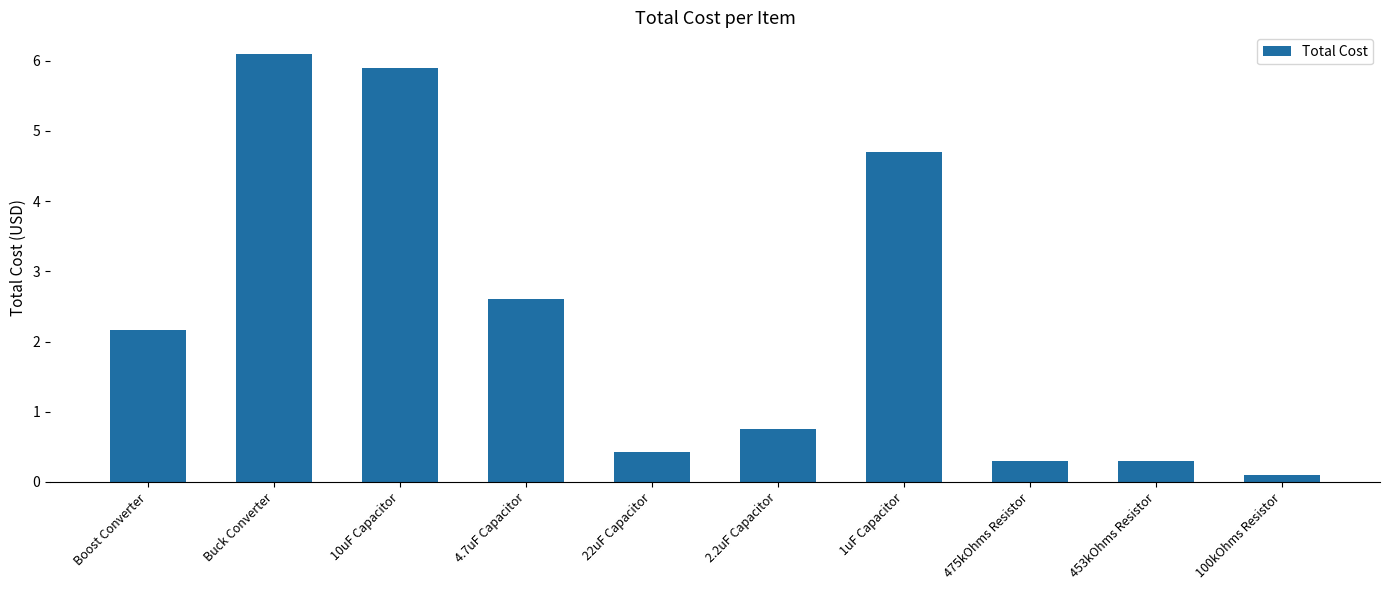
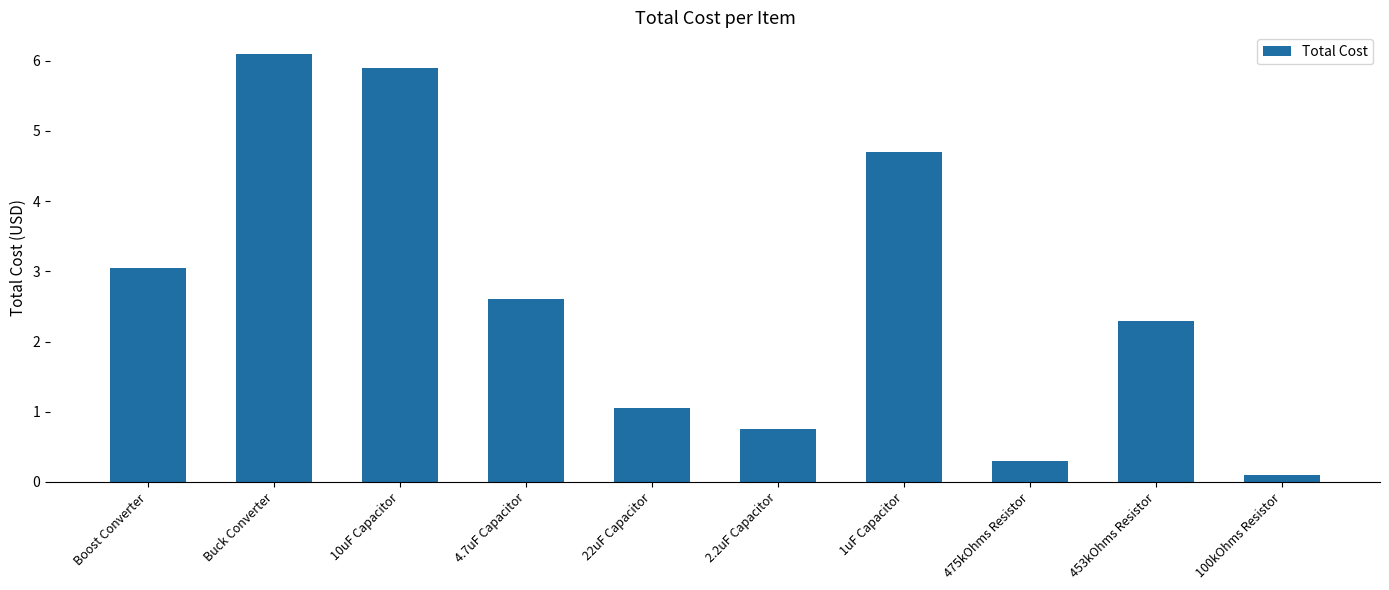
  {
-   "Boost Converter": 2.2,
+   "Boost Converter": 3.1,
    "Buck Converter": 6.1,
    "10uF Capacitor": 5.9,
    "4.7uF Capacitor": 2.6,
-   "22uF Capacitor": 0.4,
+   "22uF Capacitor": 1.1,
    "2.2uF Capacitor": 0.8,
    "1uF Capacitor": 4.7,
    "475kOhms Resistor": 0.3,
-   "453kOhms Resistor": 0.3,
+   "453kOhms Resistor": 2.3,
    "100kOhms Resistor": 0.1
  }
